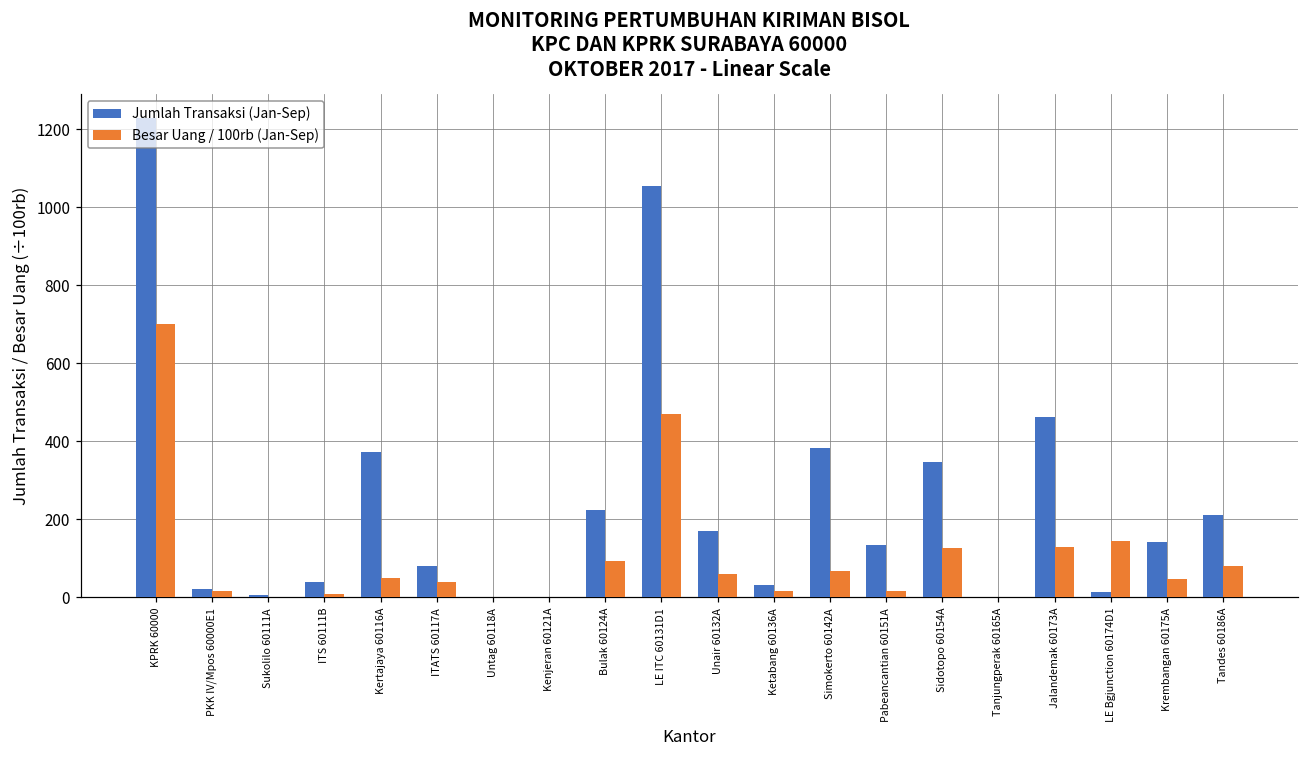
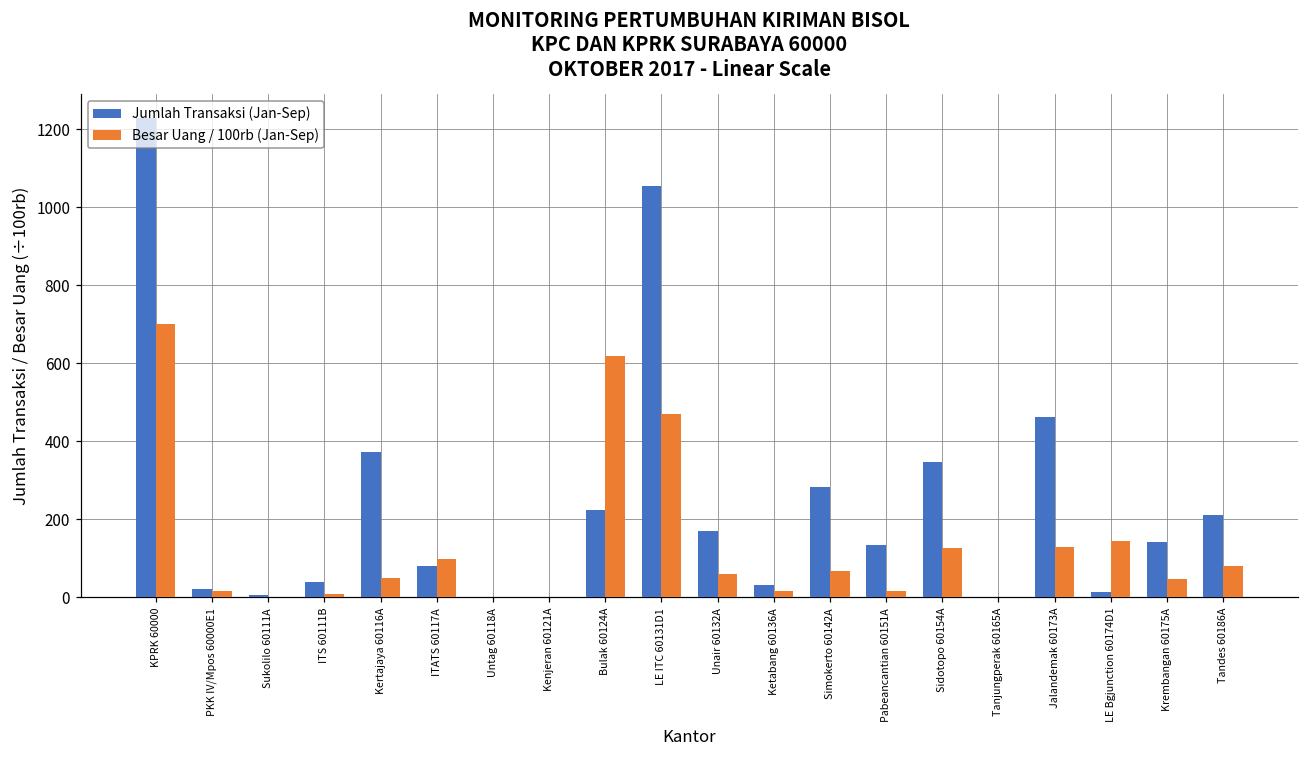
  {
    "Jumlah Transaksi (Jan-Sep)": {
      "PKK IV/Mpos 60000E1": 20,
      "ITS 60111B": 40,
      "Kertajaya 60116A": 370,
      "ITATS 60117A": 80,
      "Untag 60118A": 0,
      "Kenjeran 60121A": 0,
      "Bulak 60124A": 230,
      "LE ITC 60131D1": 1060,
      "Unair 60132A": 170,
      "Ketabang 60136A": 30,
-     "Simokerto 60142A": 380,
+     "Simokerto 60142A": 280,
      "Pabeancantian 60151A": 130,
      "Sidotopo 60154A": 350,
      "Tanjungperak 60165A": 0,
      "Jalandemak 60173A": 460,
      "LE Bgjunction 60174D1": 10,
      "Krembangan 60175A": 140,
      "Tandes 60186A": 210
    },
    "Besar Uang / 100rb (Jan-Sep)": {
      "KPRK 60000": 700,
      "PKK IV/Mpos 60000E1": 20,
      "ITS 60111B": 10,
      "Kertajaya 60116A": 50,
-     "ITATS 60117A": 40,
+     "ITATS 60117A": 100,
      "Untag 60118A": 0,
      "Kenjeran 60121A": 0,
-     "Bulak 60124A": 90,
+     "Bulak 60124A": 620,
      "LE ITC 60131D1": 470,
      "Unair 60132A": 60,
      "Ketabang 60136A": 20,
      "Simokerto 60142A": 70,
      "Pabeancantian 60151A": 20,
      "Sidotopo 60154A": 130,
      "Tanjungperak 60165A": 0,
      "Jalandemak 60173A": 130,
      "LE Bgjunction 60174D1": 140,
      "Krembangan 60175A": 50,
      "Tandes 60186A": 80
    }
  }
